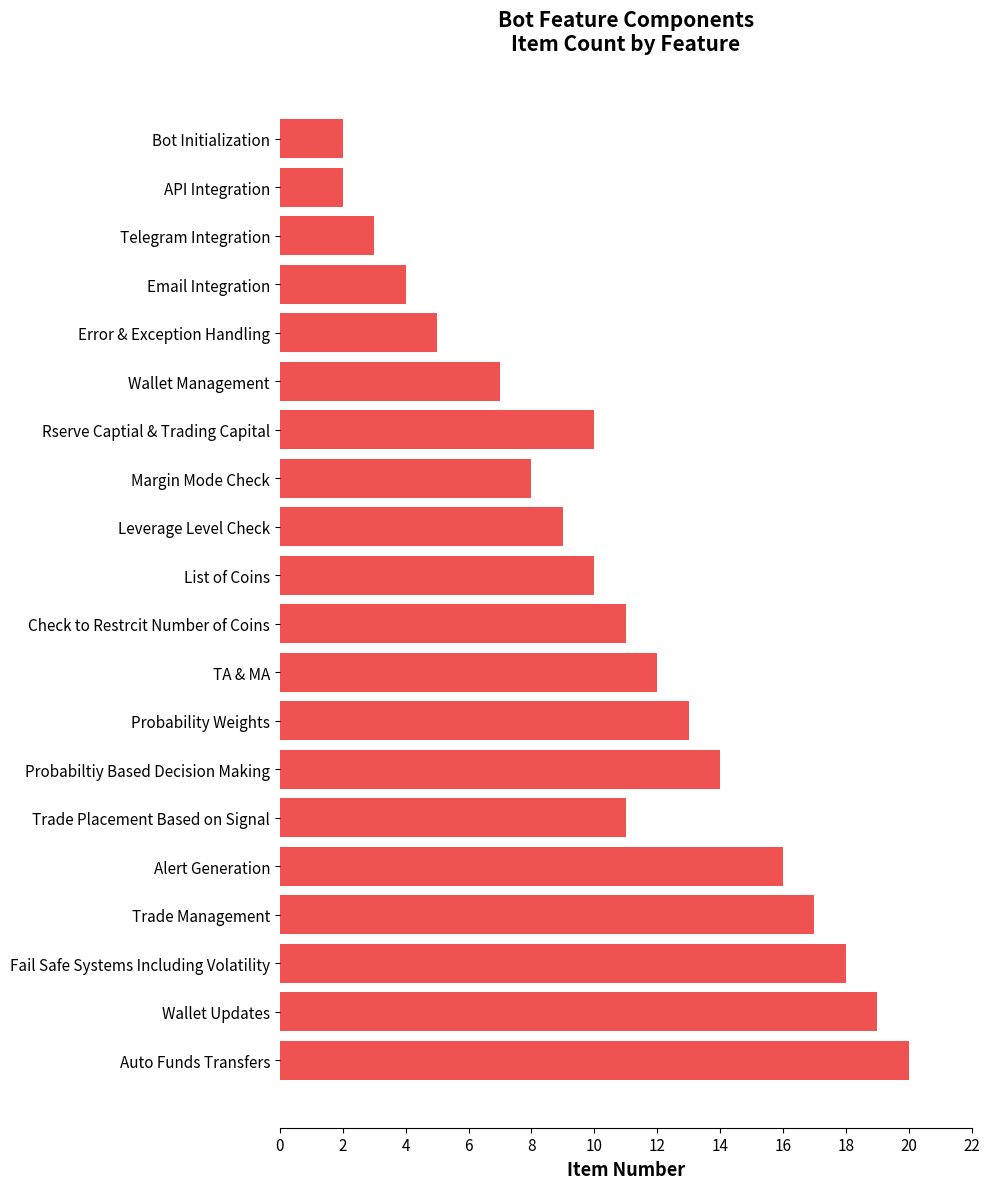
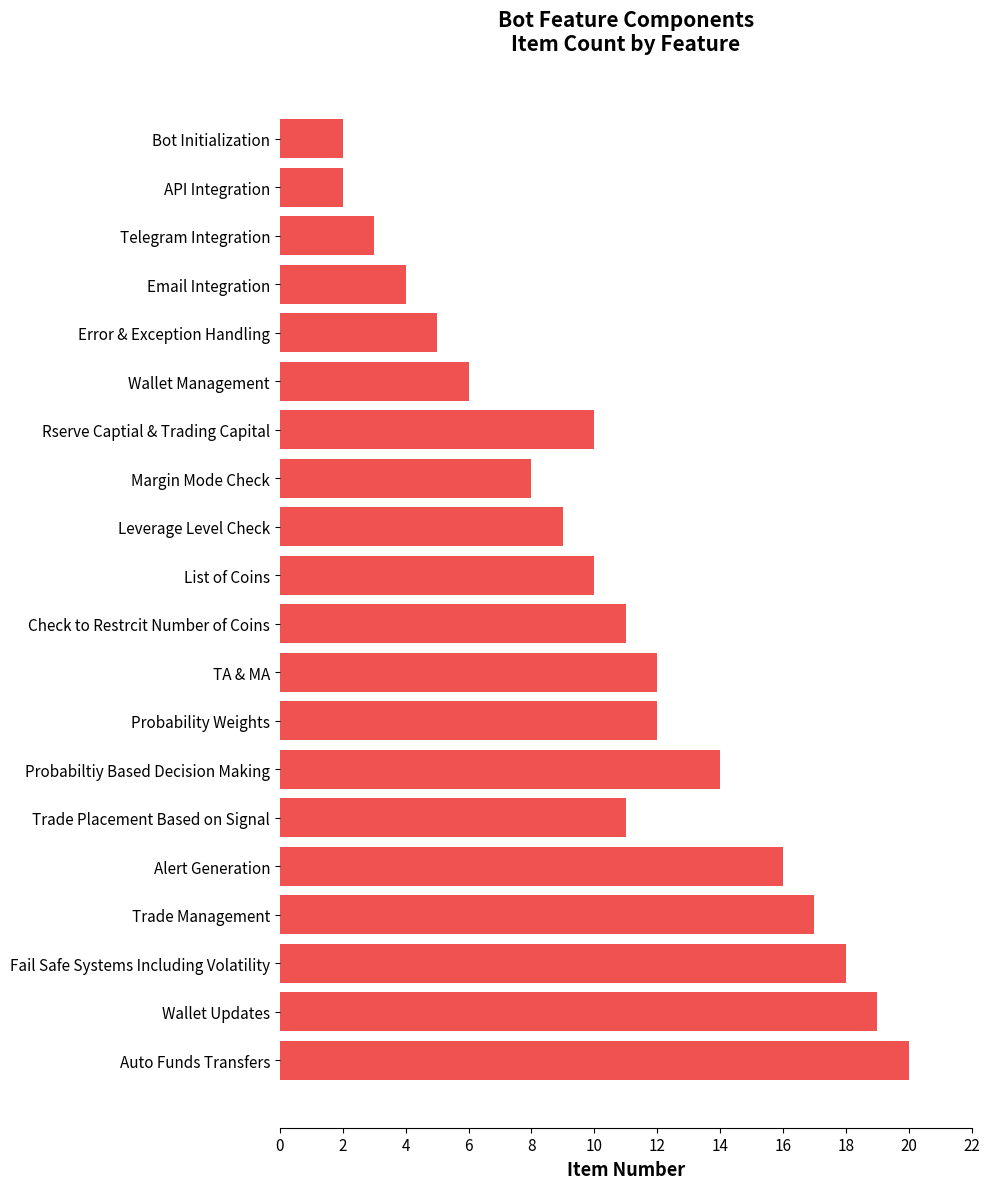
  {
    "Bot Initialization": 2,
    "API Integration": 2,
    "Telegram Integration": 3,
    "Email Integration": 4,
    "Error & Exception Handling": 5,
-   "Wallet Management": 7,
+   "Wallet Management": 6,
    "Rserve Captial & Trading Capital": 10,
    "Margin Mode Check": 8,
    "Leverage Level Check": 9,
    "List of Coins": 10,
    "Check to Restrcit Number of Coins": 11,
    "TA & MA": 12,
-   "Probability Weights": 13,
+   "Probability Weights": 12,
    "Probabiltiy Based Decision Making": 14,
    "Trade Placement Based on Signal": 11,
    "Alert Generation": 16,
    "Trade Management": 17,
    "Fail Safe Systems Including Volatility": 18,
    "Wallet Updates": 19,
    "Auto Funds Transfers": 20
  }
